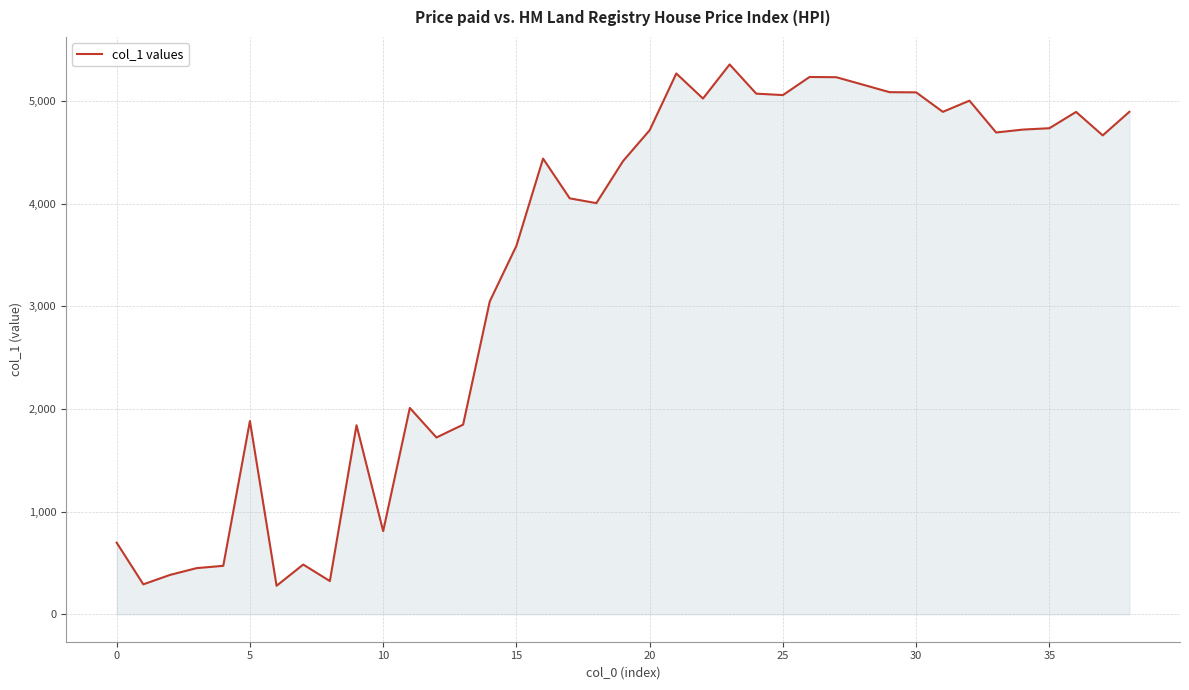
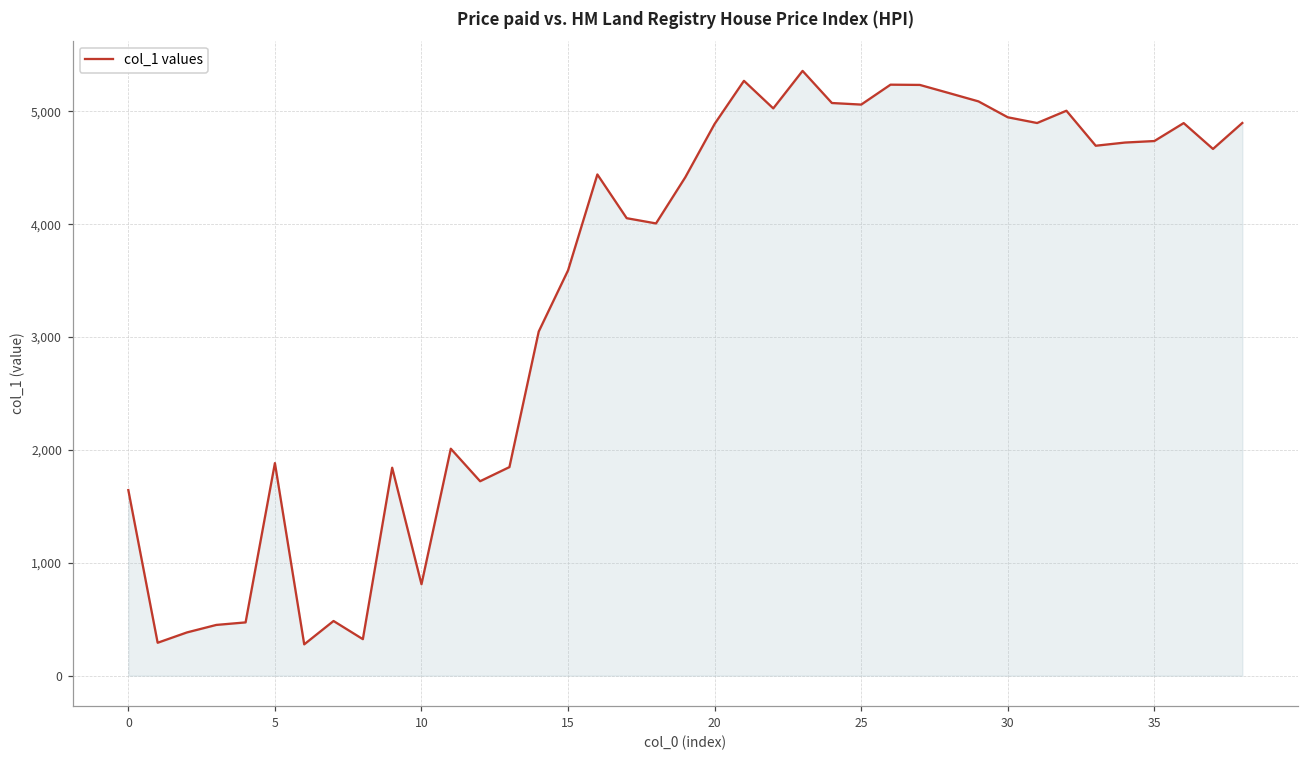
  {
-   "0": "700",
+   "0": "1,640",
    "5": "1,880",
    "10": "810",
    "15": "3,590",
-   "20": "4,720",
+   "20": "4,890",
    "25": "5,060",
-   "30": "5,090",
+   "30": "4,950",
    "35": "4,740"
  }
